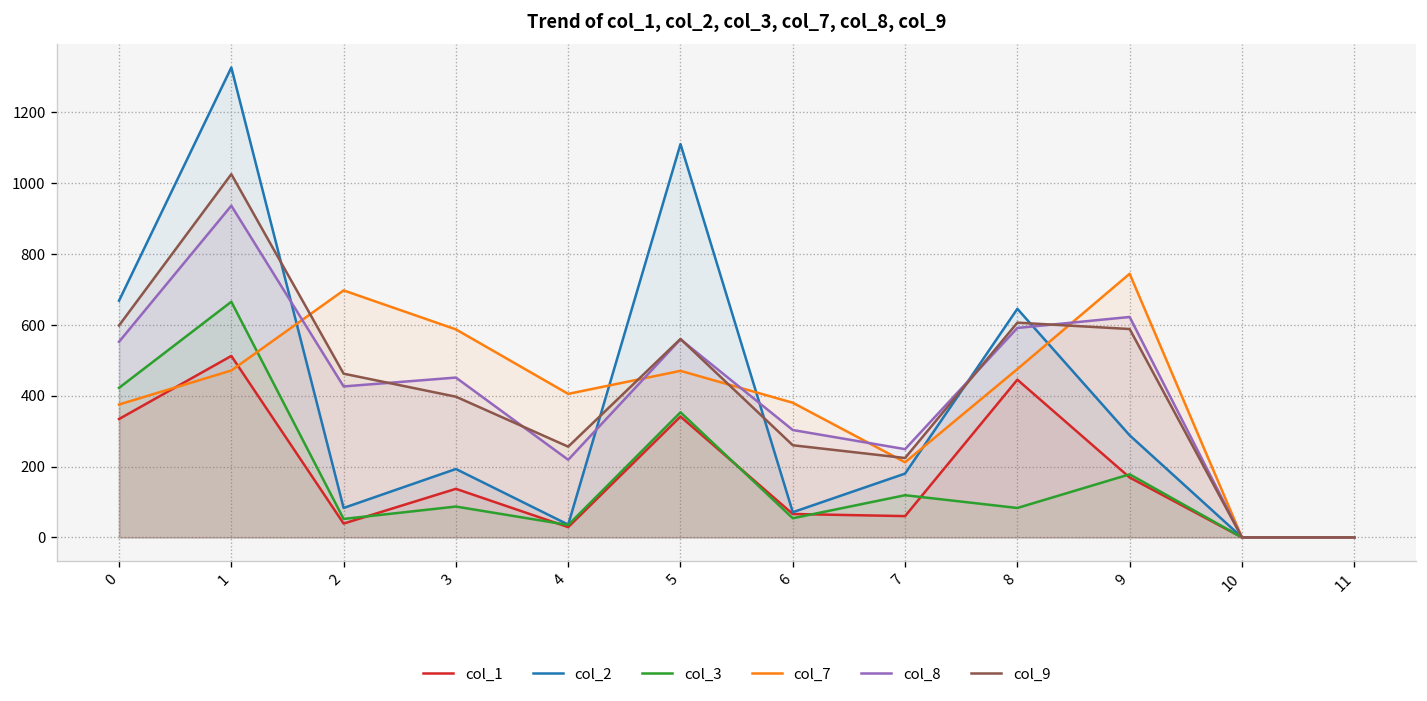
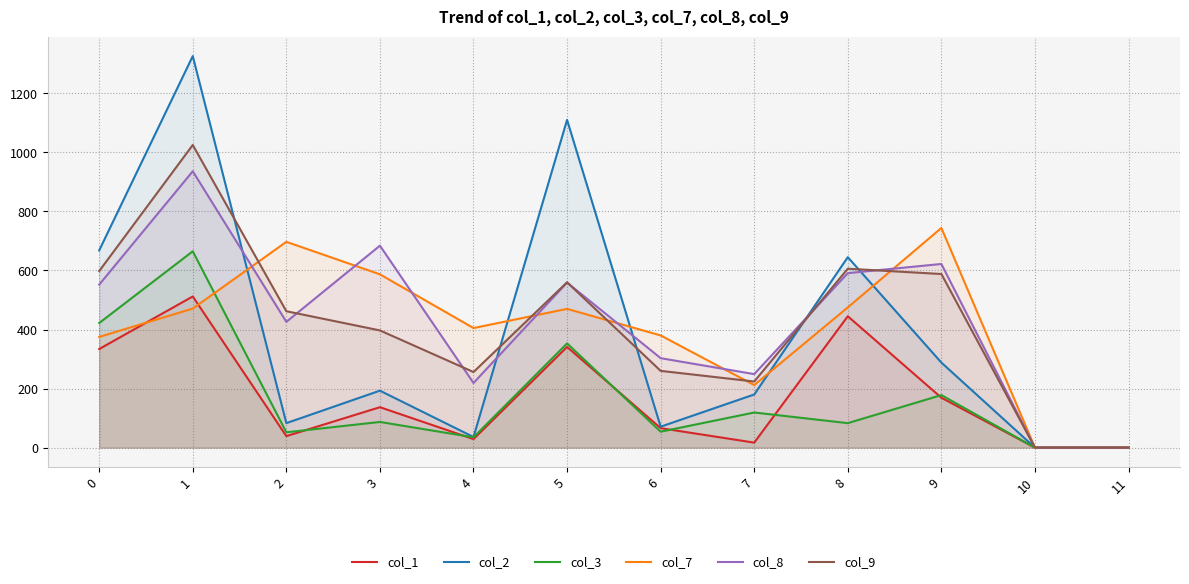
  {
    "col_1": {
      "0": 330,
      "1": 510,
      "2": 40,
      "3": 140,
      "5": 340,
-     "7": 60,
+     "7": 20,
      "8": 450,
      "9": 170
    },
    "col_2": {
      "0": 670,
      "1": 1330,
      "2": 80,
      "3": 190,
      "5": 1110,
      "7": 180,
      "8": 650,
      "9": 290
    },
    "col_3": {
      "0": 420,
      "1": 670,
      "2": 50,
      "3": 90,
      "5": 350,
      "6": 50,
      "7": 120,
      "8": 80,
      "9": 180
    },
    "col_7": {
      "0": 380,
      "1": 470,
      "2": 700,
      "3": 590,
      "4": 410,
      "5": 470,
      "6": 380,
      "7": 210,
      "8": 480,
      "9": 740
    },
    "col_8": {
      "0": 550,
      "1": 940,
      "2": 430,
-     "3": 450,
+     "3": 680,
      "4": 220,
      "6": 300,
      "7": 250,
      "8": 590,
      "9": 620
    },
    "col_9": {
      "0": 600,
      "1": 1030,
      "2": 460,
      "3": 400,
      "4": 260,
      "6": 260,
      "7": 220,
      "8": 610,
      "9": 590
    }
  }
